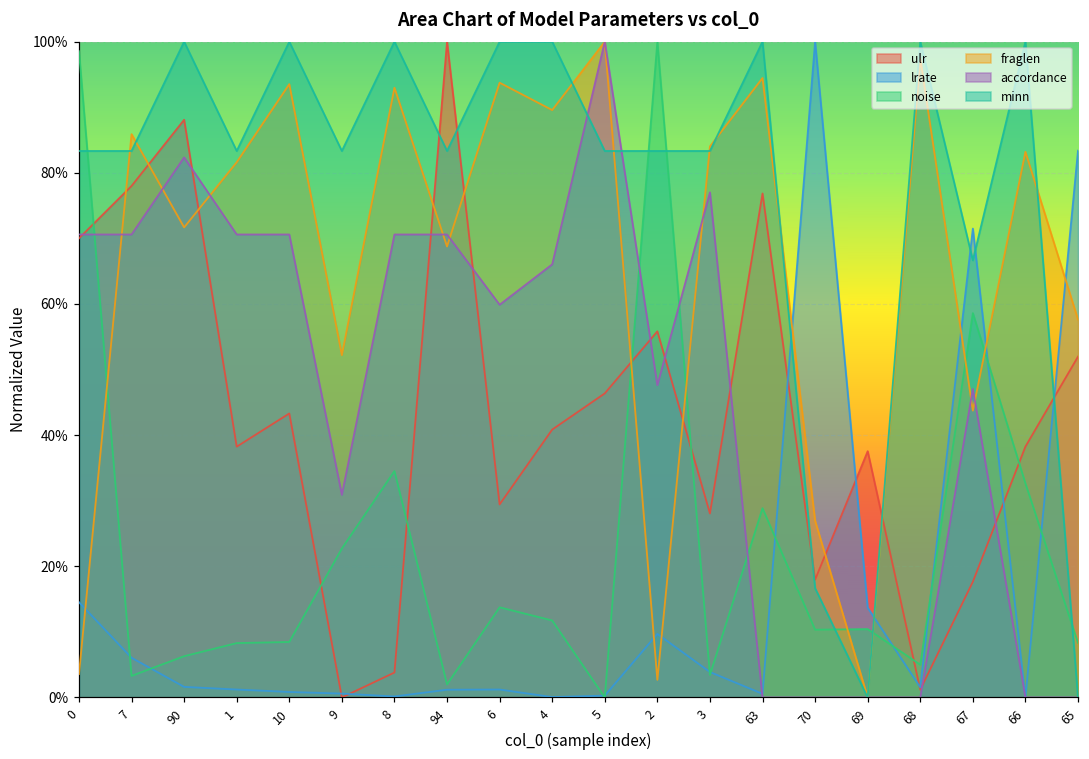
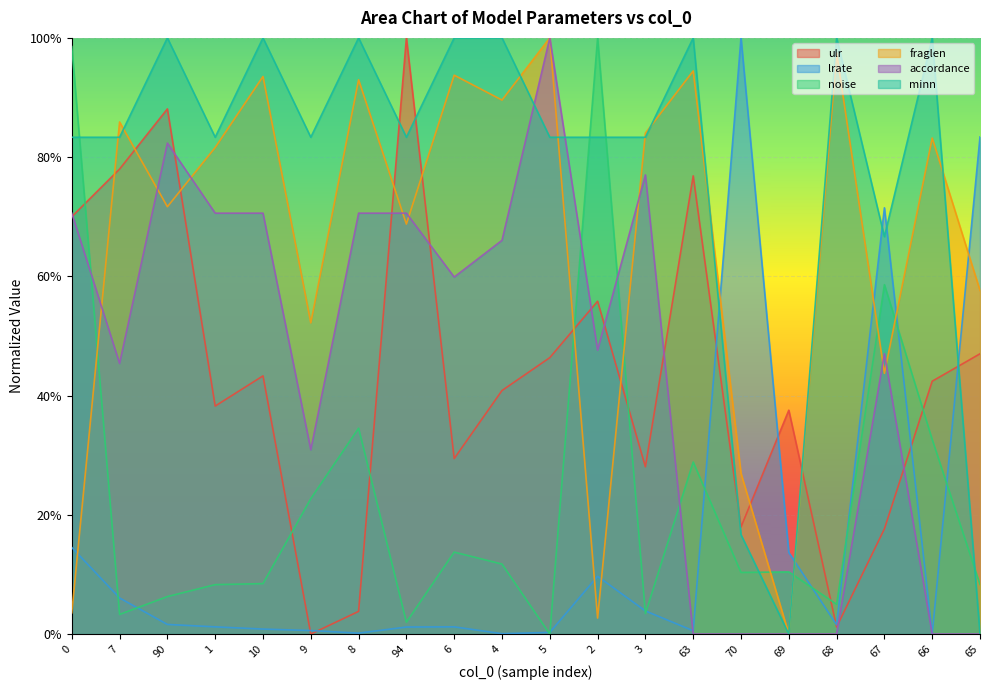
  {
    "ulr": {
      "0": "70%",
      "7": "78%",
      "90": "88%",
      "1": "38%",
      "10": "43%",
      "9": "0%",
      "8": "4%",
      "94": "100%",
      "6": "29%",
      "4": "41%",
      "5": "46%",
      "2": "56%",
      "3": "28%",
      "63": "77%",
      "70": "18%",
      "69": "38%",
      "67": "18%",
-     "66": "38%",
-     "65": "52%"
+     "66": "42%",
+     "65": "47%"
    },
    "fraglen": {
      "0": "4%",
      "7": "86%",
      "90": "72%",
      "1": "82%",
      "10": "94%",
      "9": "52%",
      "8": "93%",
      "94": "69%",
      "6": "94%",
      "4": "90%",
      "2": "3%",
      "3": "84%",
      "63": "94%",
      "70": "27%",
      "67": "44%",
      "66": "83%",
      "65": "58%"
    },
    "accordance": {
      "0": "71%",
-     "7": "71%",
+     "7": "45%",
      "90": "82%",
      "1": "71%",
      "10": "71%",
      "9": "31%",
      "8": "71%",
      "94": "71%",
      "6": "60%",
      "4": "66%",
      "2": "48%",
      "3": "77%",
      "63": "0%",
      "70": "0%",
      "68": "0%",
      "67": "47%"
    }
  }
